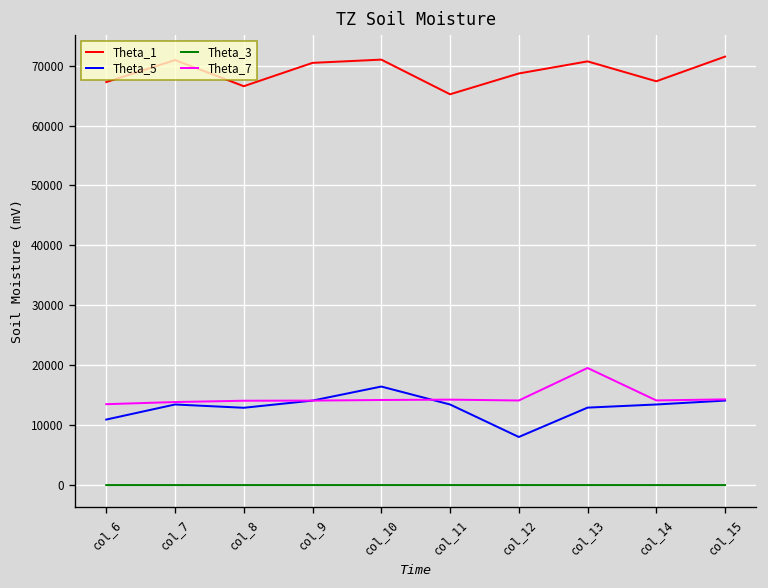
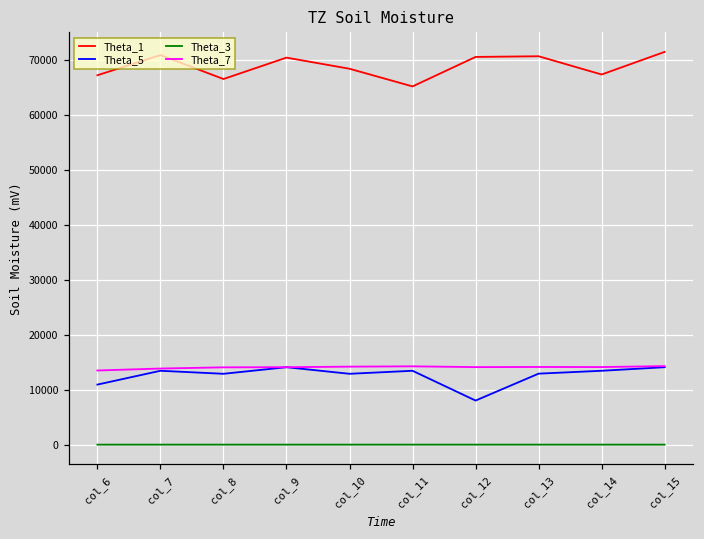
  {
    "Theta_1": {
      "col_6": 67000,
      "col_8": 67000,
      "col_9": 70000,
-     "col_10": 71000,
+     "col_10": 68000,
      "col_11": 65000,
-     "col_12": 69000,
+     "col_12": 71000,
      "col_13": 71000,
      "col_14": 67000,
      "col_15": 72000
    },
    "Theta_5": {
      "col_6": 11000,
      "col_8": 13000,
-     "col_10": 16000,
+     "col_10": 13000,
      "col_11": 13000,
      "col_12": 8000,
      "col_13": 13000,
      "col_14": 13000
    },
    "Theta_3": {
      "col_6": 0,
      "col_7": 0,
      "col_8": 0,
      "col_9": 0,
      "col_10": 0,
      "col_11": 0,
      "col_12": 0,
      "col_13": 0,
      "col_14": 0,
      "col_15": 0
    },
    "Theta_7": {
      "col_6": 14000,
      "col_8": 14000,
      "col_10": 14000,
      "col_11": 14000,
      "col_12": 14000,
-     "col_13": 20000,
+     "col_13": 14000,
      "col_14": 14000
    }
  }
